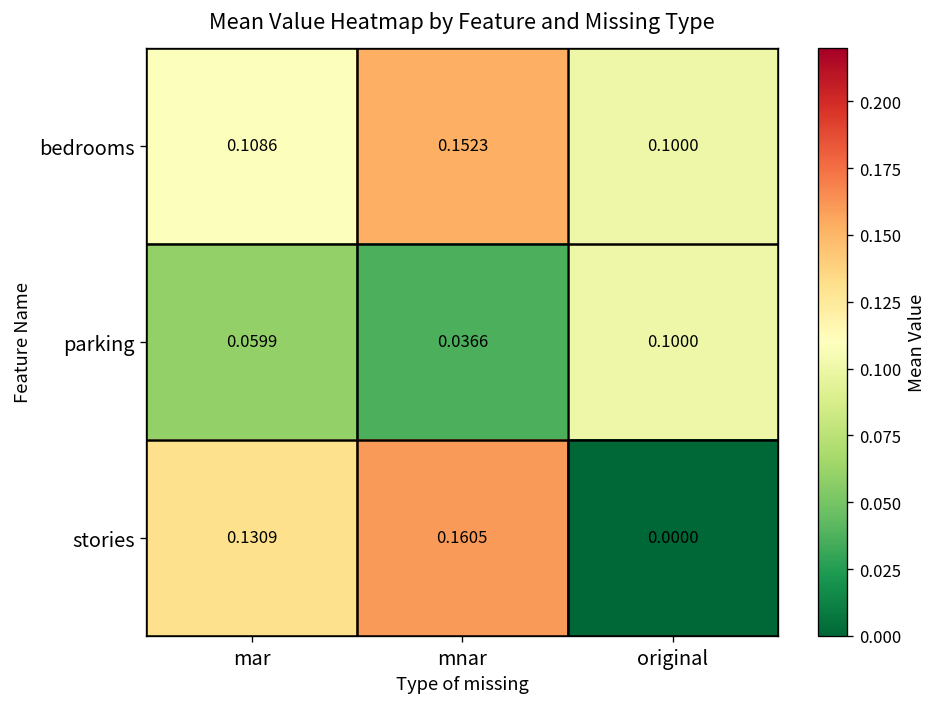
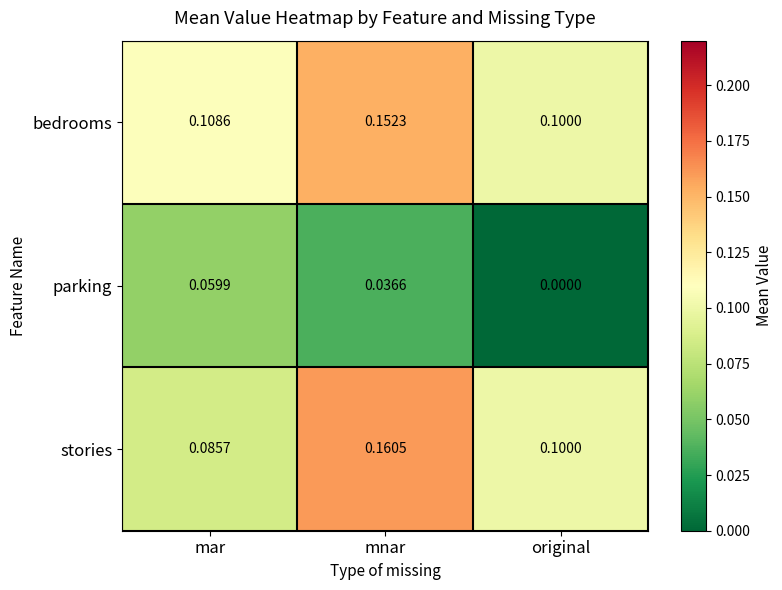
  {
    "bedrooms": {
      "mar": 0.1086,
      "mnar": 0.1523,
      "original": 0.1000
    },
    "parking": {
      "mar": 0.0599,
      "mnar": 0.0366,
-     "original": 0.1000
+     "original": 0.0000
    },
    "stories": {
-     "mar": 0.1309,
+     "mar": 0.0857,
      "mnar": 0.1605,
-     "original": 0.0000
+     "original": 0.1000
    }
  }
